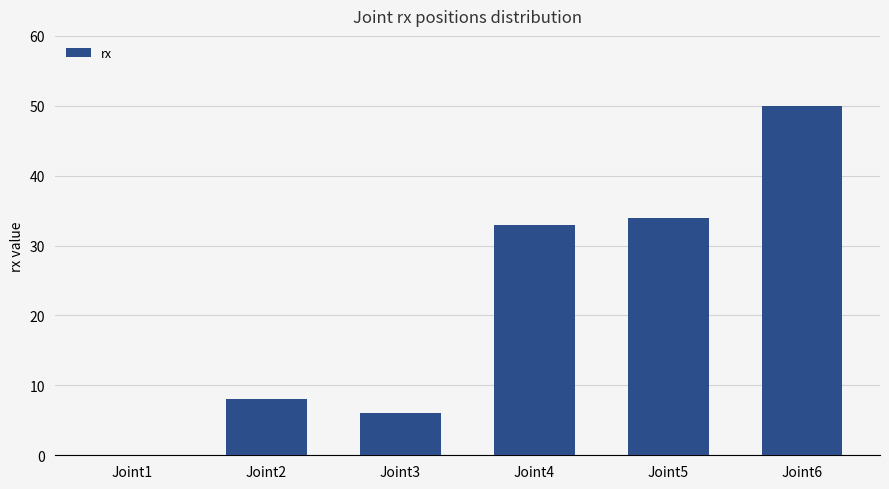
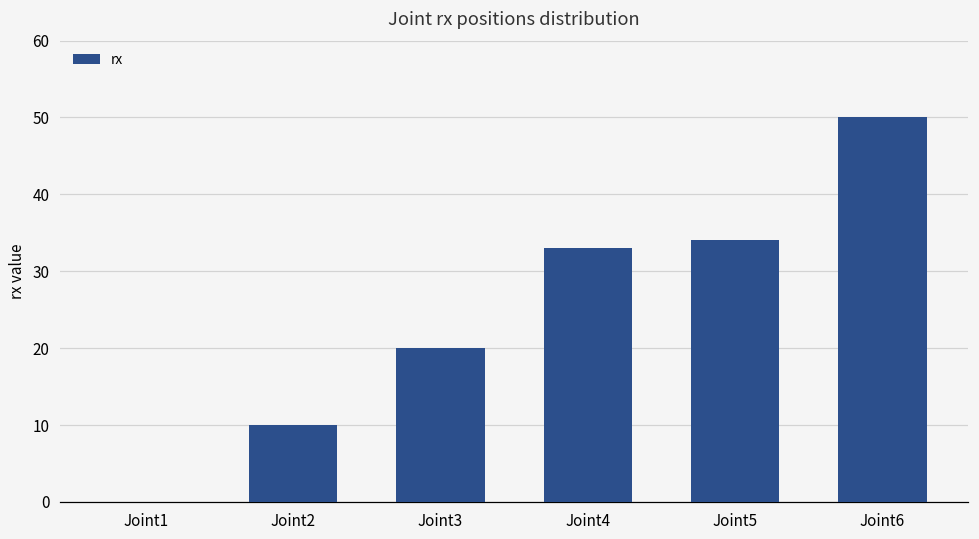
  {
    "Joint1": 0,
-   "Joint2": 8,
-   "Joint3": 6,
+   "Joint2": 10,
+   "Joint3": 20,
    "Joint4": 33,
    "Joint5": 34,
    "Joint6": 50
  }
